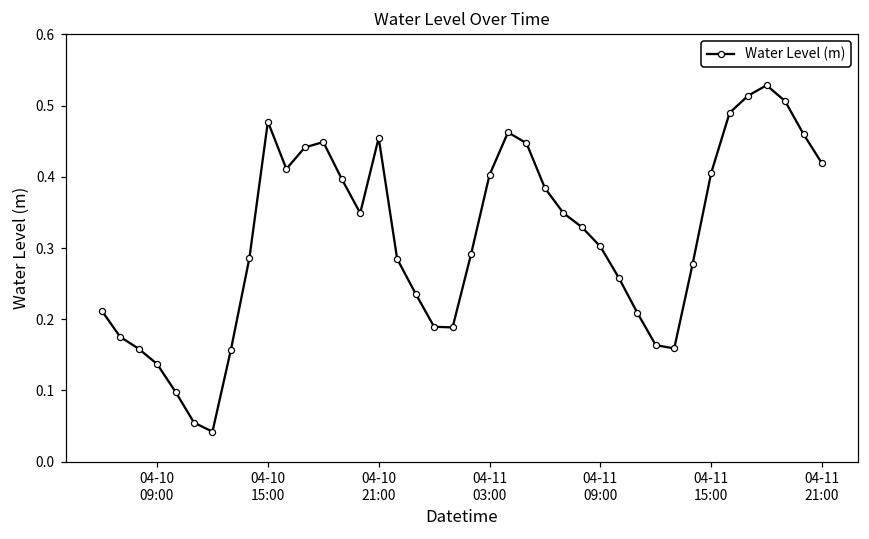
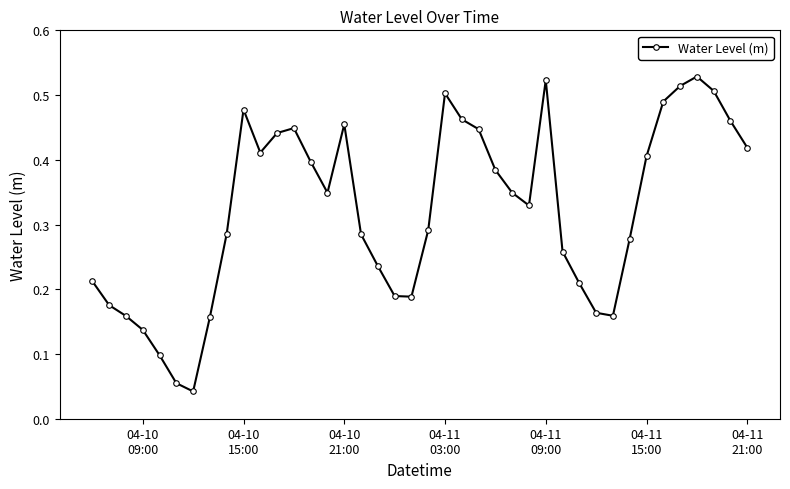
  {
    "04-10 09:00": 0.14,
    "04-10 15:00": 0.48,
    "04-10 21:00": 0.45,
-   "04-11 03:00": 0.40,
-   "04-11 09:00": 0.30,
+   "04-11 03:00": 0.50,
+   "04-11 09:00": 0.52,
    "04-11 15:00": 0.41,
    "04-11 21:00": 0.42
  }
